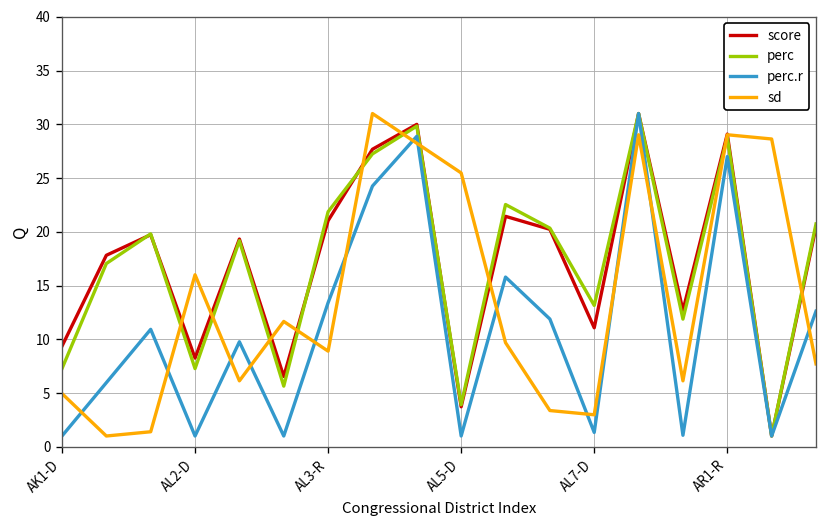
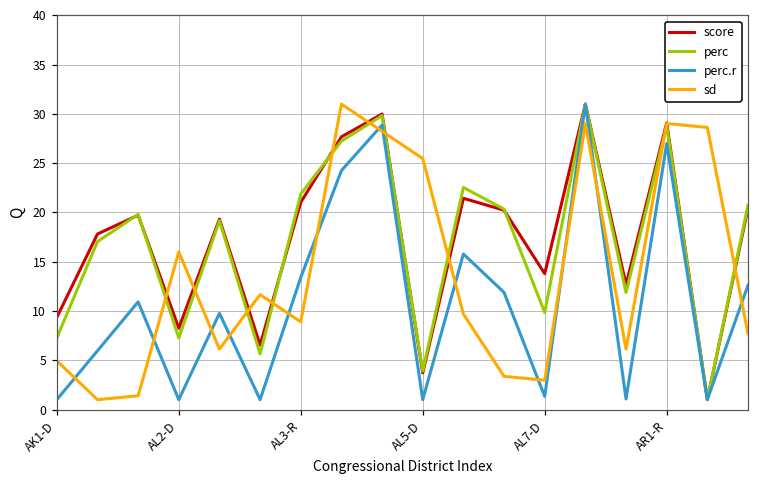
  {
    "score": {
      "AK1-D": 9,
      "AL2-D": 8,
      "AL3-R": 21,
-     "AL7-D": 11
+     "AL7-D": 14
    },
    "perc": {
      "AK1-D": 7,
      "AL2-D": 7,
      "AL3-R": 22,
-     "AL7-D": 13
+     "AL7-D": 10
    },
    "perc.r": {
      "AK1-D": 1,
      "AL2-D": 1,
      "AL3-R": 13,
      "AL5-D": 1,
      "AL7-D": 1,
      "AR1-R": 27
    },
    "sd": {
      "AK1-D": 5,
      "AL2-D": 16,
      "AL3-R": 9,
      "AL5-D": 25,
      "AL7-D": 3
    }
  }
